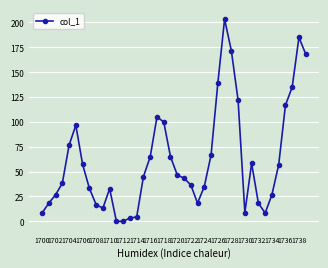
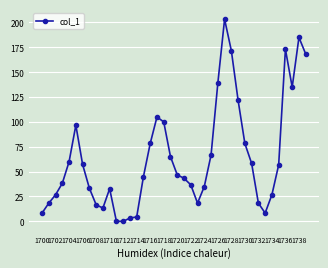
  {
    "1700": 10,
    "1702": 30,
-   "1704": 80,
+   "1704": 60,
    "1706": 60,
    "1708": 20,
    "1710": 30,
    "1712": 0,
    "1714": 0,
-   "1716": 60,
+   "1716": 80,
    "1718": 100,
    "1720": 50,
    "1722": 40,
    "1724": 40,
    "1726": 140,
    "1728": 170,
-   "1730": 10,
+   "1730": 80,
    "1732": 20,
    "1734": 30,
-   "1736": 120,
+   "1736": 170,
    "1738": 190
  }
